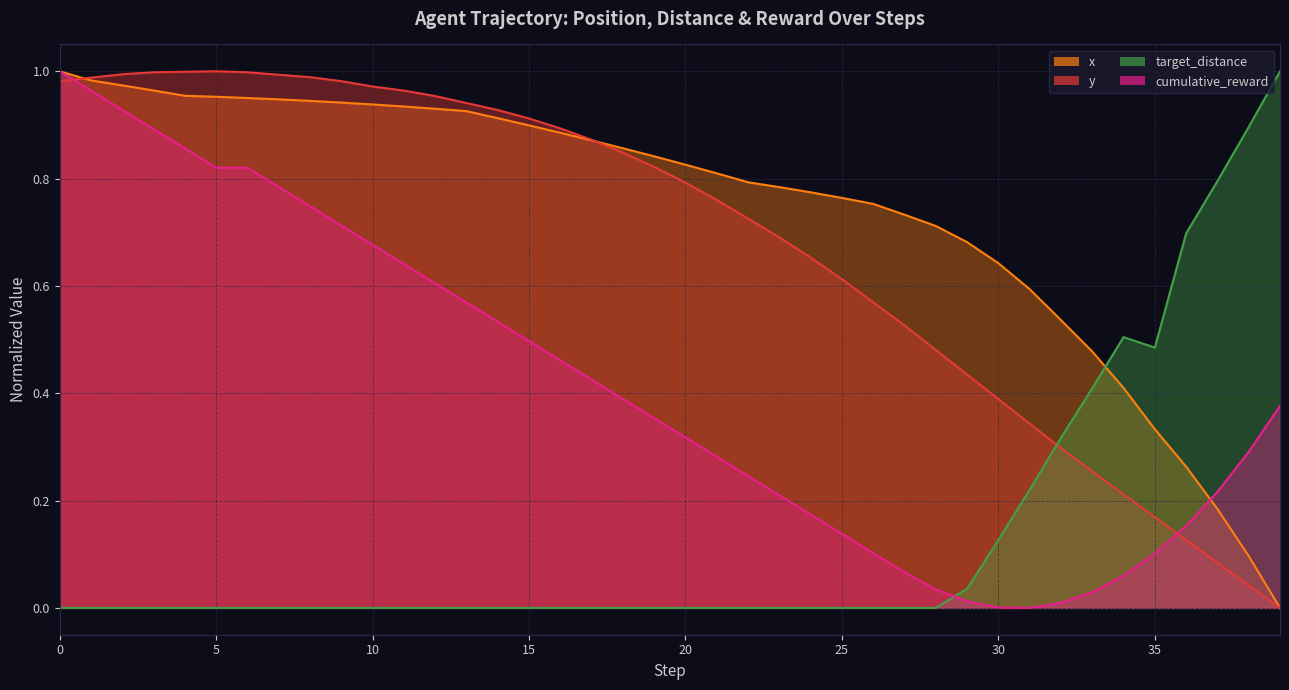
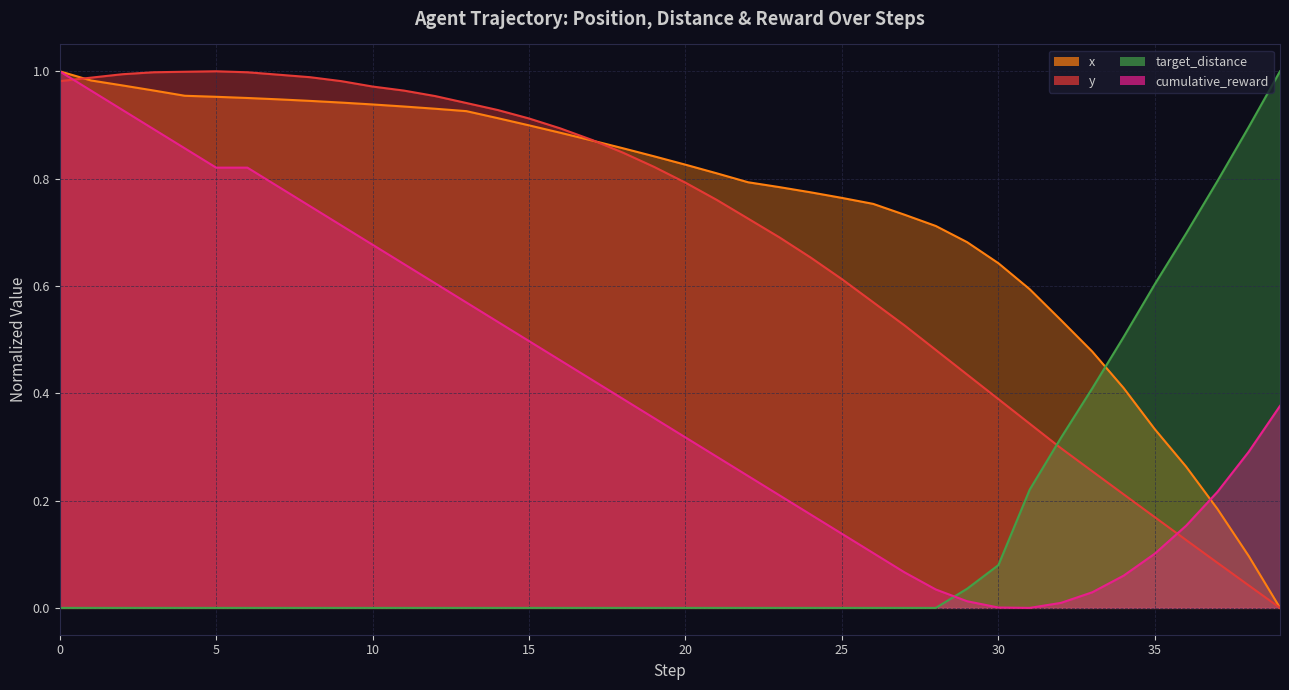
  {
    "target_distance": {
      "0": 0.00,
      "5": 0.00,
      "10": 0.00,
      "15": 0.00,
      "20": 0.00,
      "25": 0.00,
-     "30": 0.13,
-     "35": 0.48
+     "30": 0.08,
+     "35": 0.60
    }
  }
